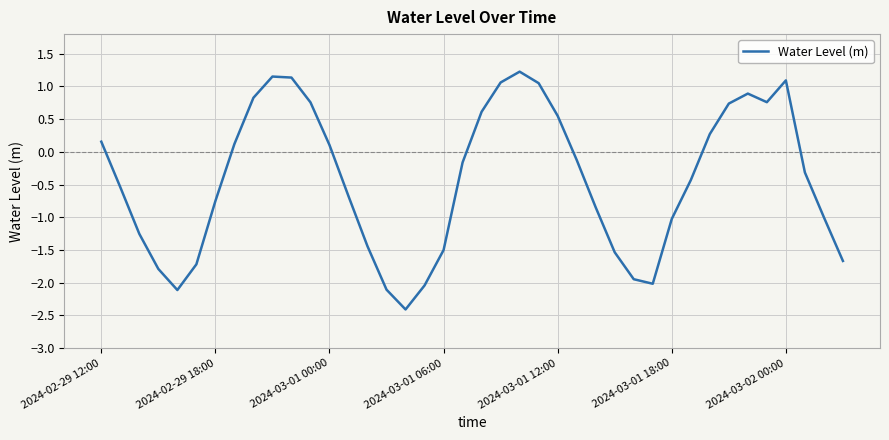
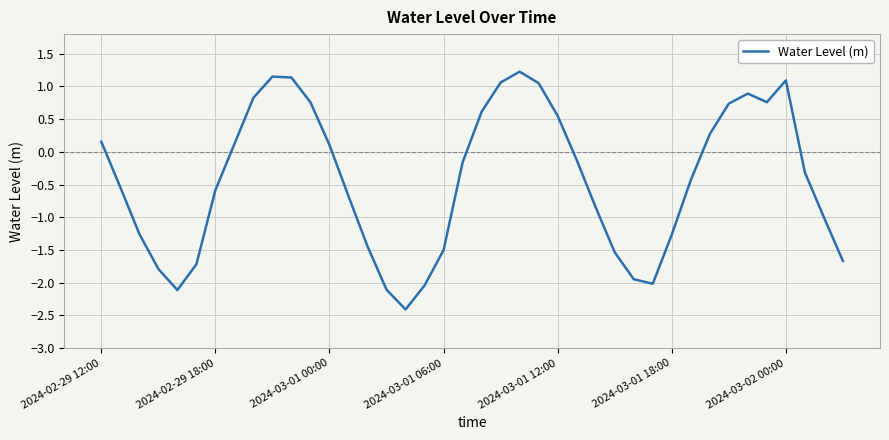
  {
    "2024-02-29 12:00": 0.2,
-   "2024-02-29 18:00": -0.8,
+   "2024-02-29 18:00": -0.6,
    "2024-03-01 00:00": 0.1,
    "2024-03-01 06:00": -1.5,
    "2024-03-01 12:00": 0.6,
-   "2024-03-01 18:00": -1.0,
+   "2024-03-01 18:00": -1.3,
    "2024-03-02 00:00": 1.1
  }
